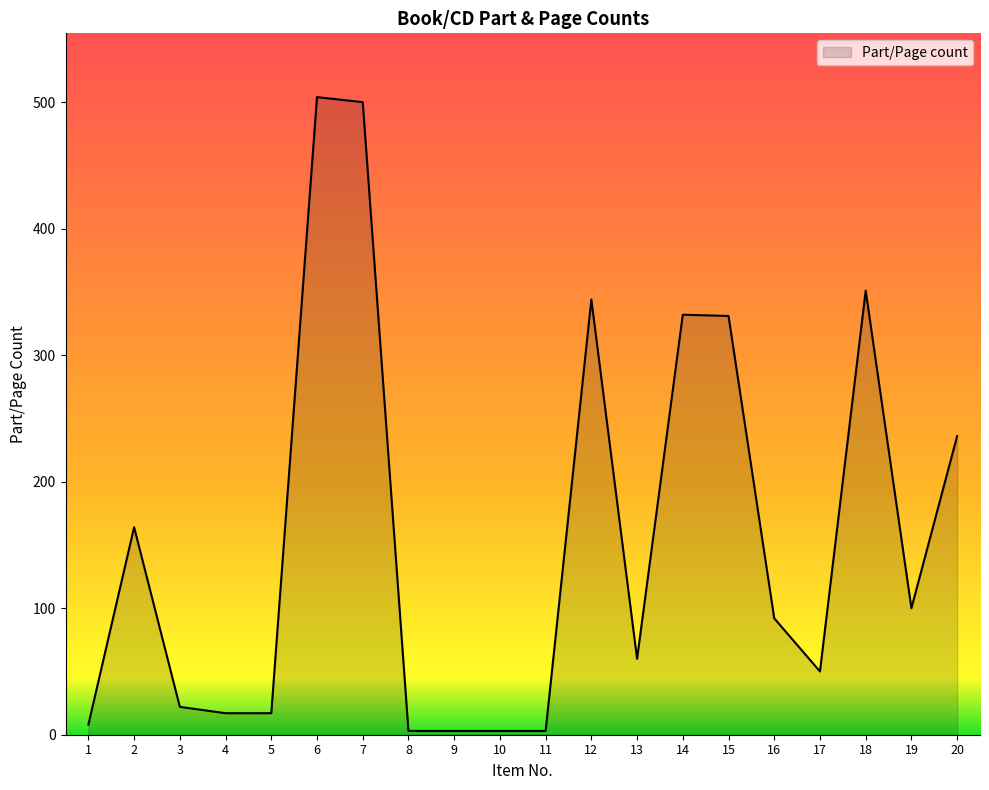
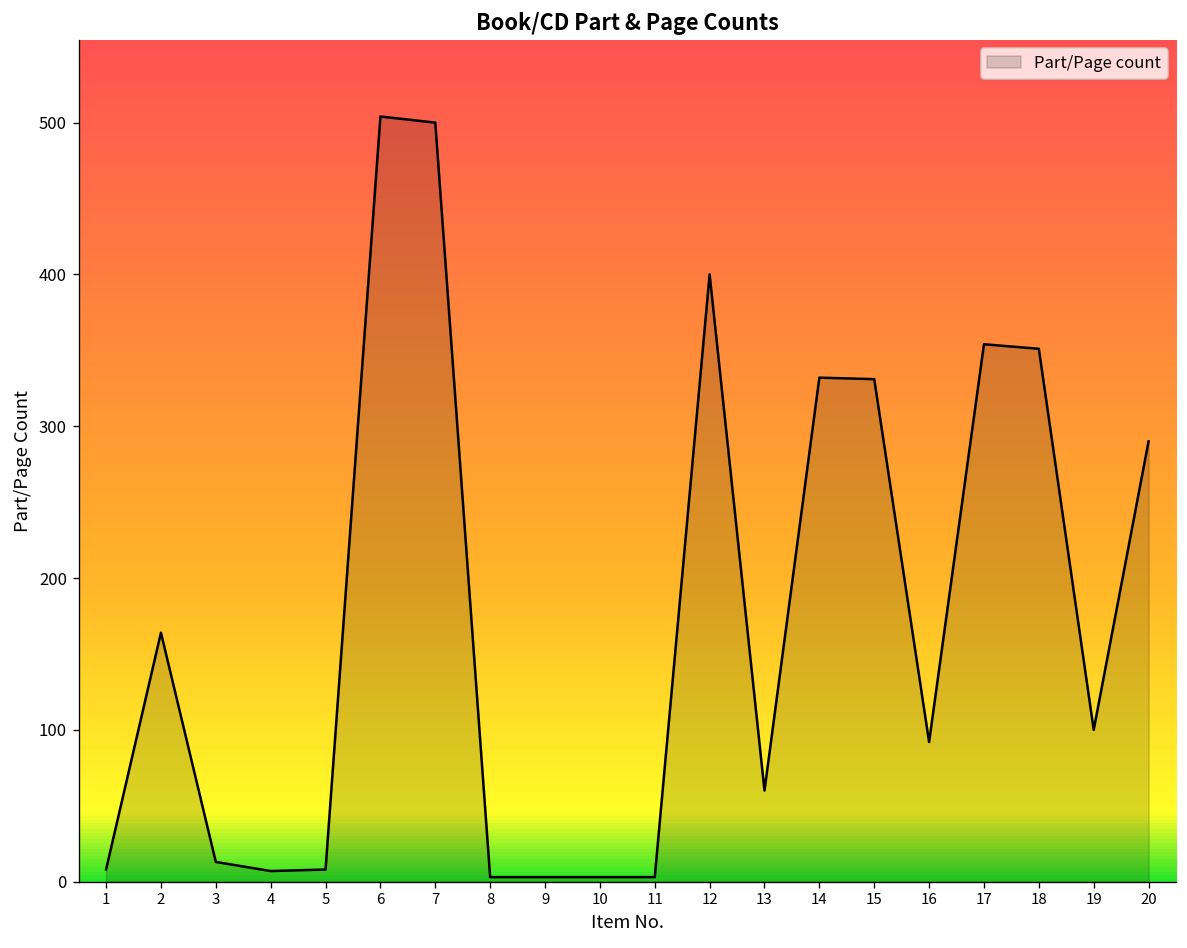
  {
    "1": 8,
    "2": 164,
-   "3": 22,
-   "4": 17,
-   "5": 17,
+   "3": 13,
+   "4": 7,
+   "5": 8,
    "6": 504,
    "7": 500,
    "8": 3,
    "9": 3,
    "10": 3,
    "11": 3,
-   "12": 344,
+   "12": 400,
    "13": 60,
    "14": 332,
    "15": 331,
    "16": 92,
-   "17": 50,
+   "17": 354,
    "18": 351,
    "19": 100,
-   "20": 236
+   "20": 290
  }
